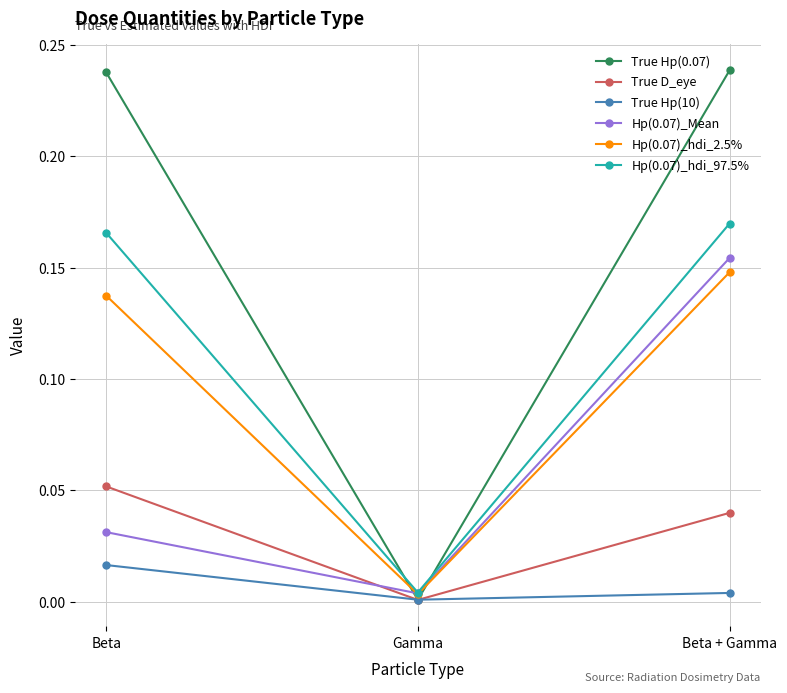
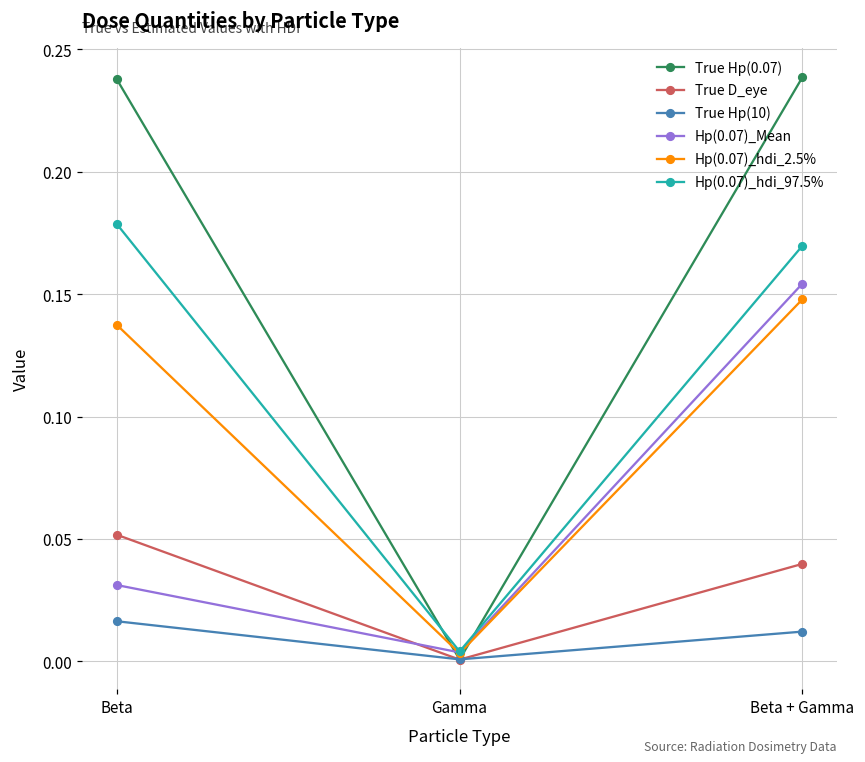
  {
    "True Hp(0.07)": {
      "Beta": 0.238,
      "Beta + Gamma": 0.239
    },
    "True D_eye": {
      "Beta": 0.052,
      "Beta + Gamma": 0.040
    },
    "True Hp(10)": {
      "Beta": 0.016,
-     "Beta + Gamma": 0.004
+     "Beta + Gamma": 0.012
    },
    "Hp(0.07)_Mean": {
      "Beta": 0.031,
      "Beta + Gamma": 0.154
    },
    "Hp(0.07)_hdi_2.5%": {
      "Beta": 0.137,
      "Beta + Gamma": 0.148
    },
    "Hp(0.07)_hdi_97.5%": {
-     "Beta": 0.166,
+     "Beta": 0.179,
      "Beta + Gamma": 0.170
    }
  }
